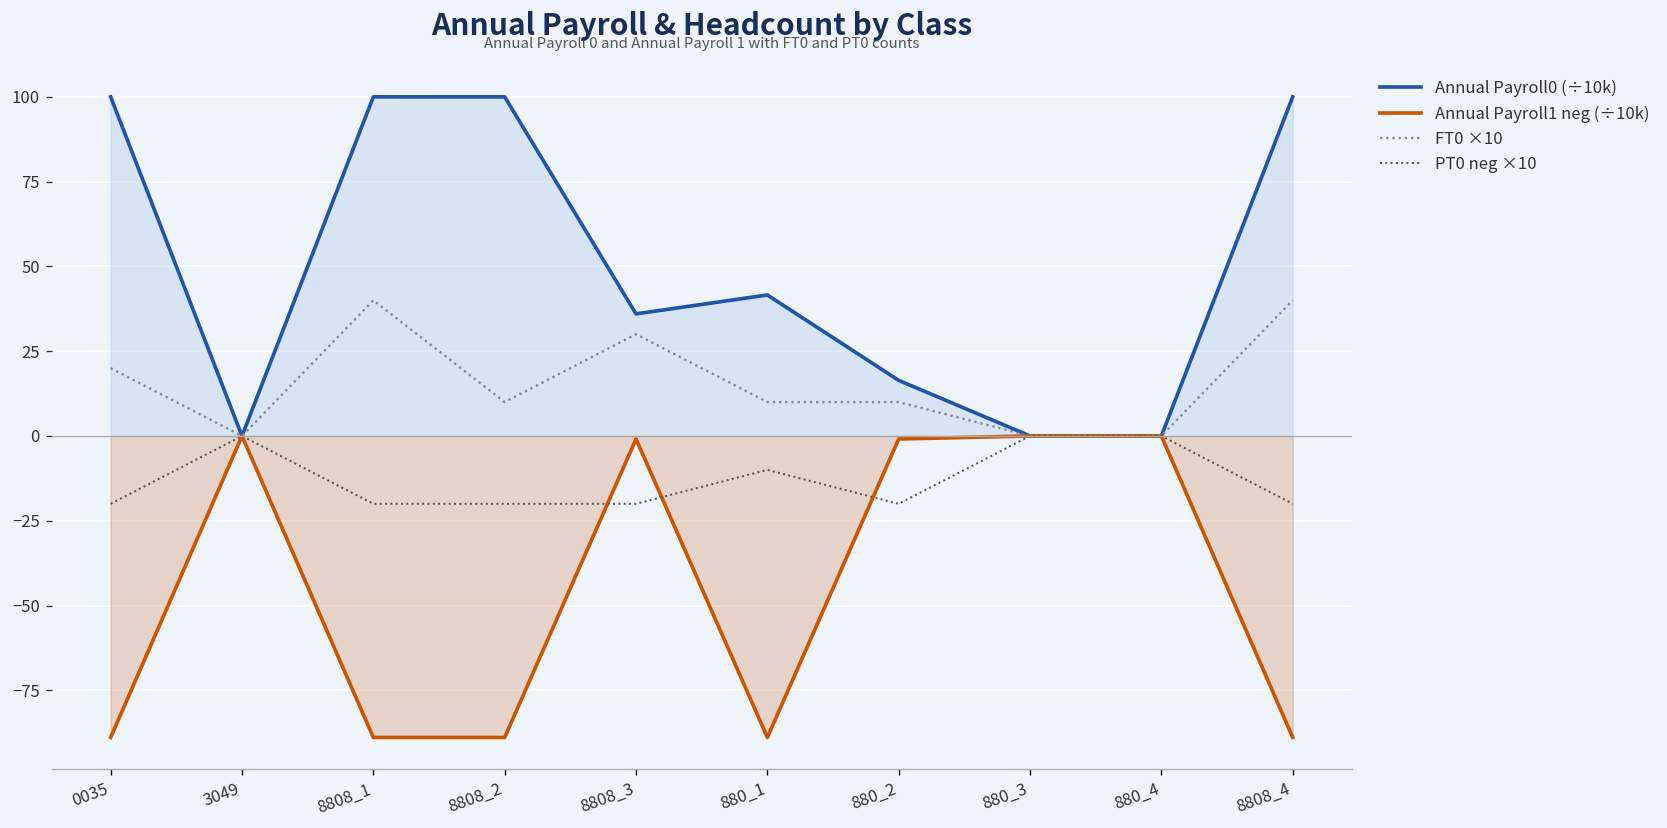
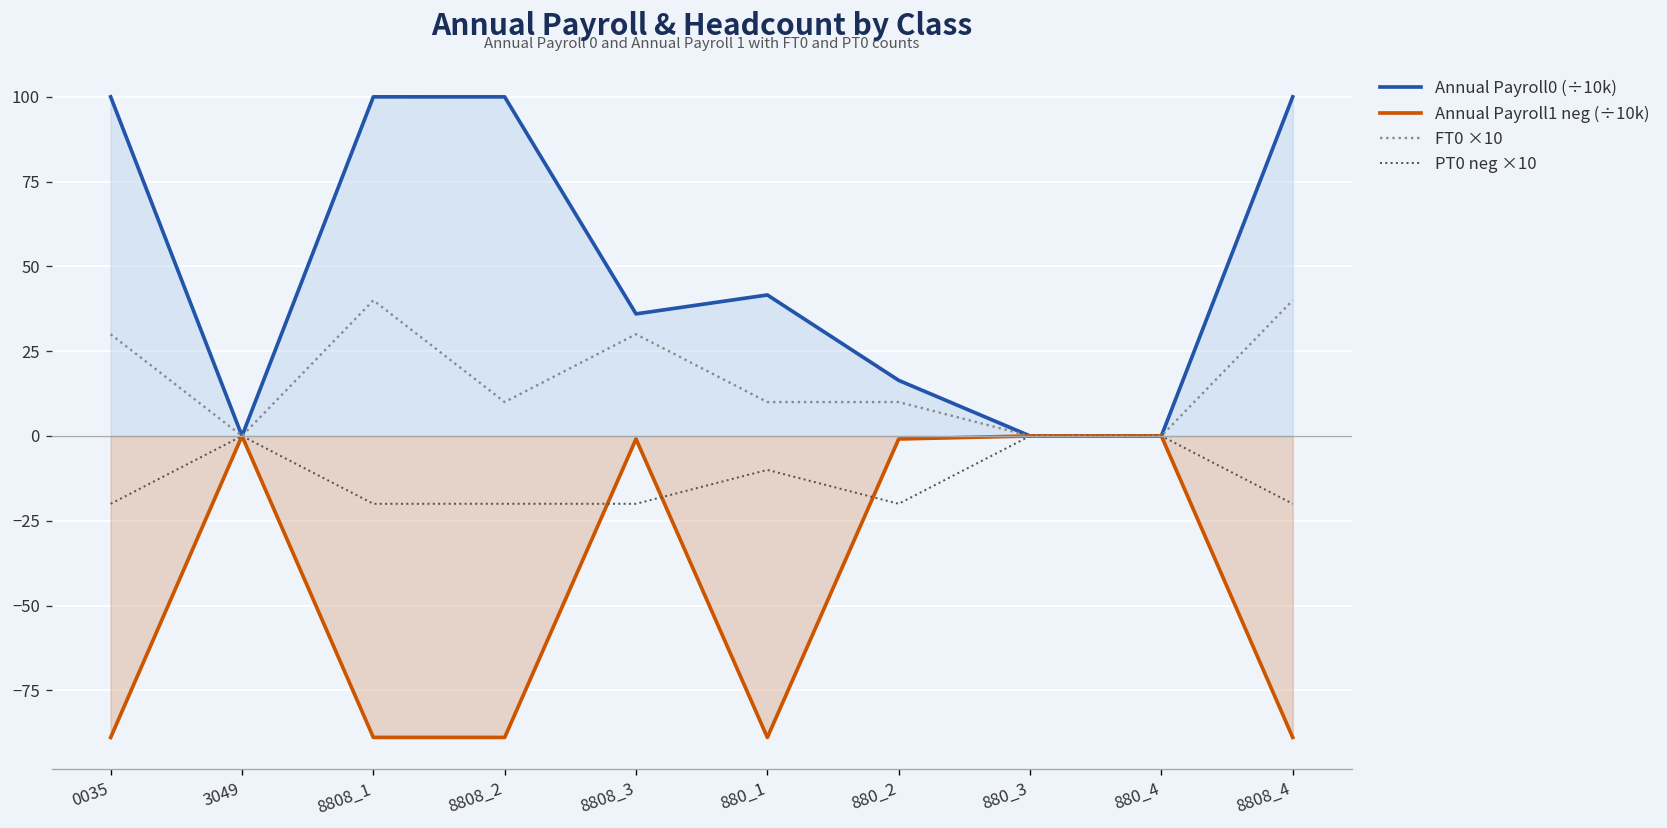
  {
    "Annual Payroll0 (÷10k)": {
      "0035": 100,
      "8808_1": 100,
      "8808_2": 100,
      "8808_3": 36,
      "880_1": 42,
      "880_2": 16,
      "8808_4": 100
    },
    "Annual Payroll1 neg (÷10k)": {
      "0035": -89,
      "8808_1": -89,
      "8808_2": -89,
      "880_1": -89,
      "8808_4": -89
    },
    "FT0 ×10": {
-     "0035": 20,
+     "0035": 30,
      "8808_1": 40,
      "8808_2": 10,
      "8808_3": 30,
      "880_1": 10,
      "880_2": 10,
      "8808_4": 40
    },
    "PT0 neg ×10": {
      "0035": -20,
      "8808_1": -20,
      "8808_2": -20,
      "8808_3": -20,
      "880_1": -10,
      "880_2": -20,
      "8808_4": -20
    }
  }
